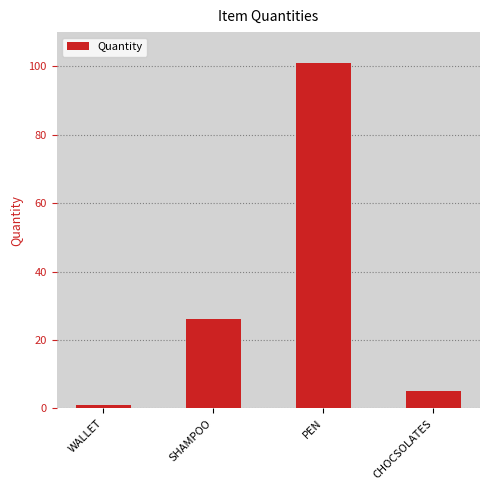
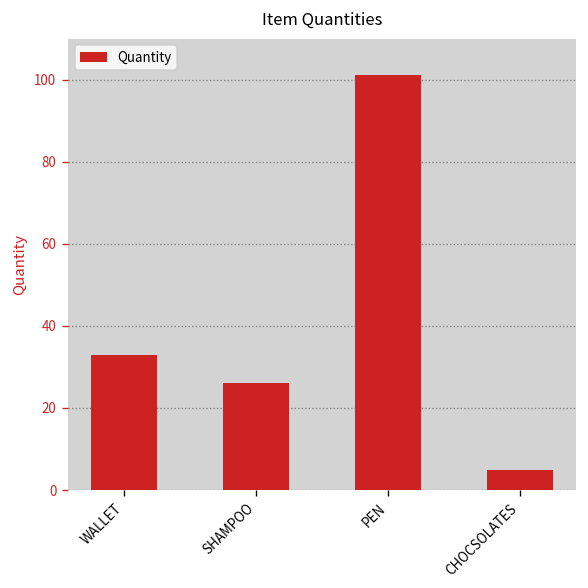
  {
-   "WALLET": 1,
+   "WALLET": 33,
    "SHAMPOO": 26,
    "PEN": 101,
    "CHOCSOLATES": 5
  }
